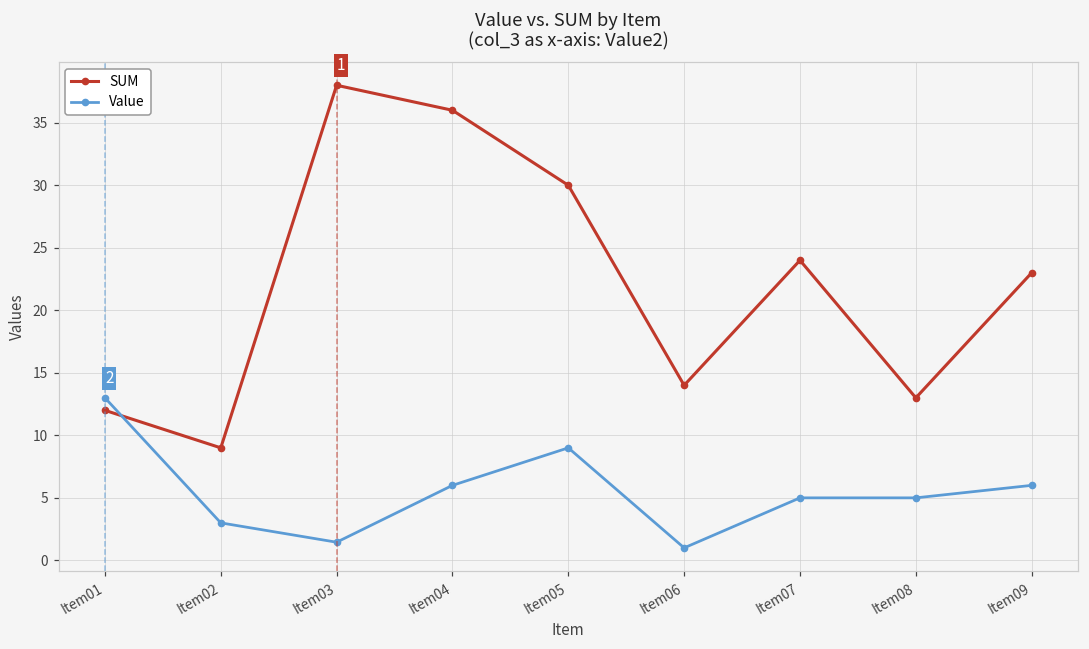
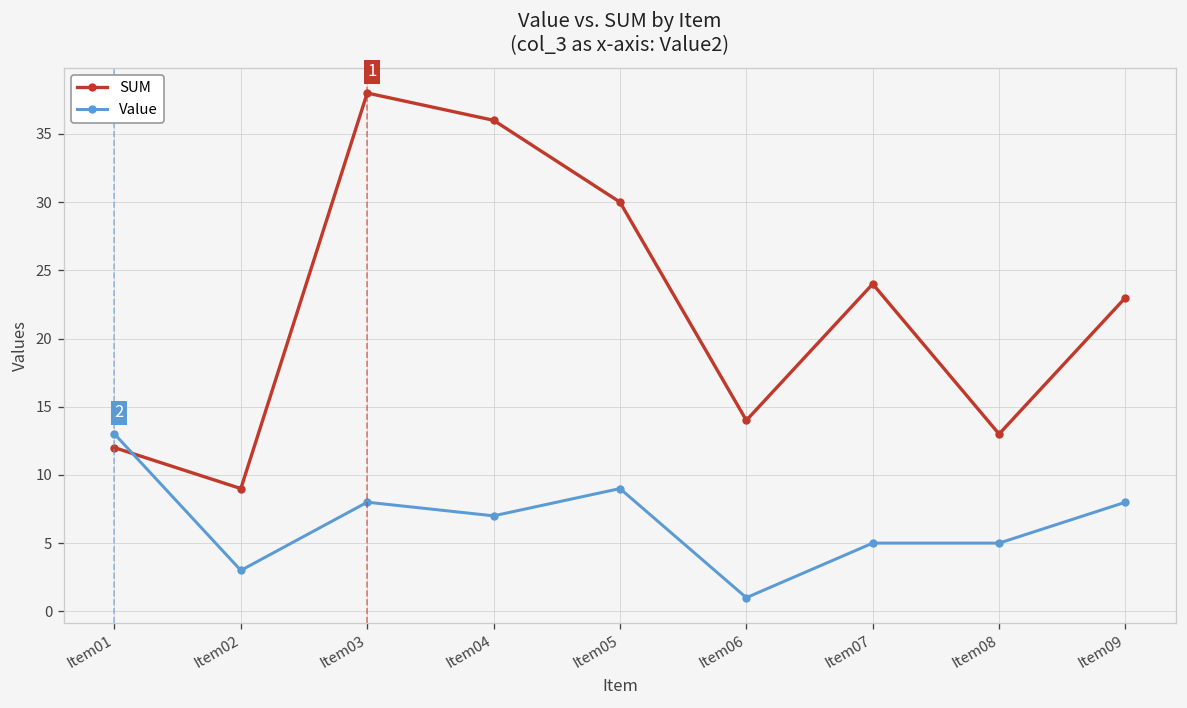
  {
    "SUM": {
      "Item01": 12.0,
      "Item02": 9.0,
      "Item04": 36.0,
      "Item05": 30.0,
      "Item06": 14.0,
      "Item07": 24.0,
      "Item08": 13.0,
      "Item09": 23.0
    },
    "Value": {
      "Item02": 3.0,
-     "Item03": 1.5,
-     "Item04": 6,
+     "Item03": 8.0,
+     "Item04": 7,
      "Item05": 9.0,
      "Item06": 1.0,
      "Item07": 5.0,
      "Item08": 5.0,
-     "Item09": 6
+     "Item09": 8
    }
  }
